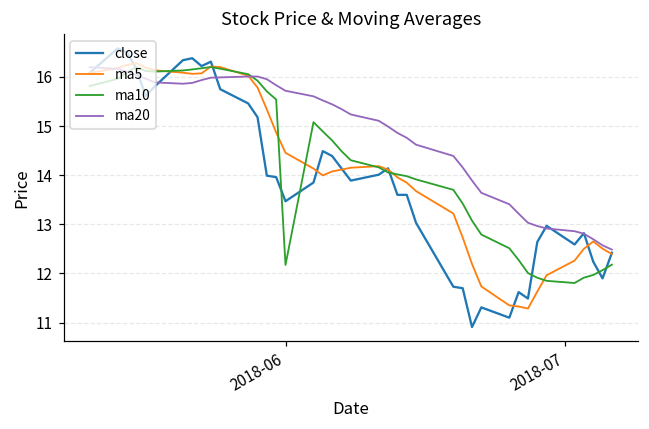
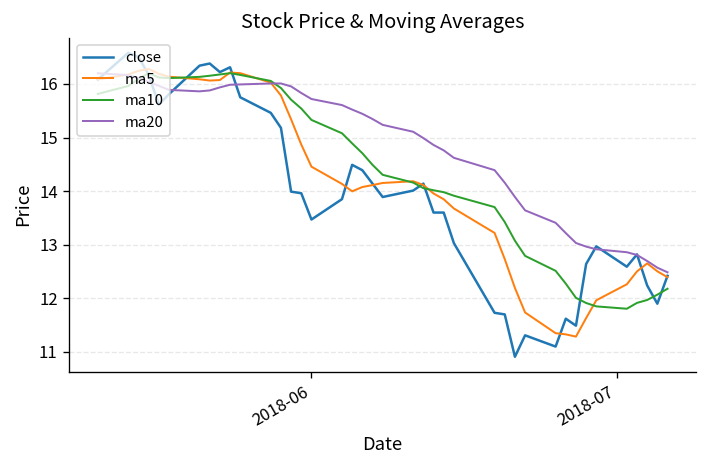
  {
    "close": {
      "2018-06": 13.5
    },
    "ma5": {
      "2018-06": 14.5
    },
    "ma10": {
-     "2018-06": 12.2
+     "2018-06": 15.3
    },
    "ma20": {
      "2018-06": 15.7
    }
  }
